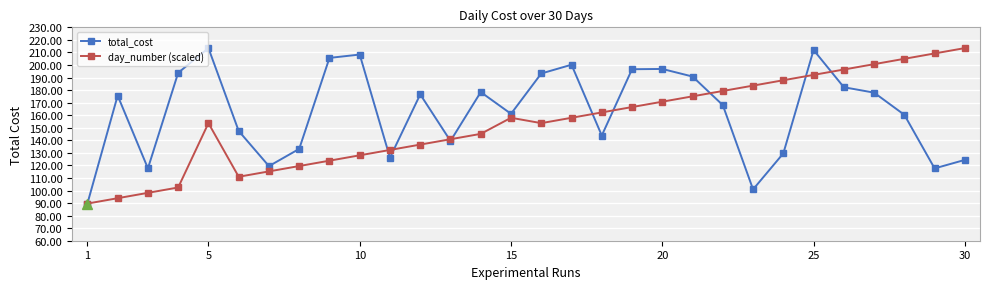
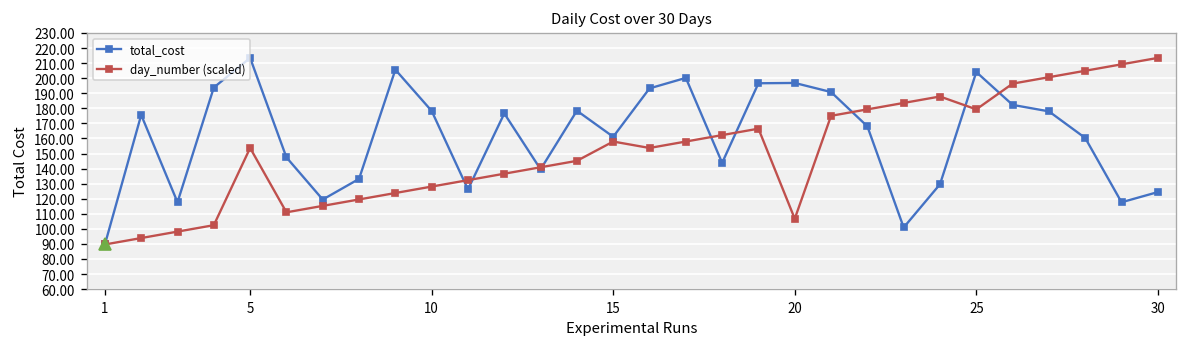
  {
    "total_cost": {
      "5": 213,
-     "10": 208,
+     "10": 178,
      "15": 161,
      "20": 197,
-     "25": 212,
+     "25": 204,
      "30": 124
    },
    "day_number (scaled)": {
      "5": 154,
      "10": 128,
      "15": 158,
-     "20": 171,
-     "25": 192,
+     "20": 107,
+     "25": 179,
      "30": 213
    }
  }
